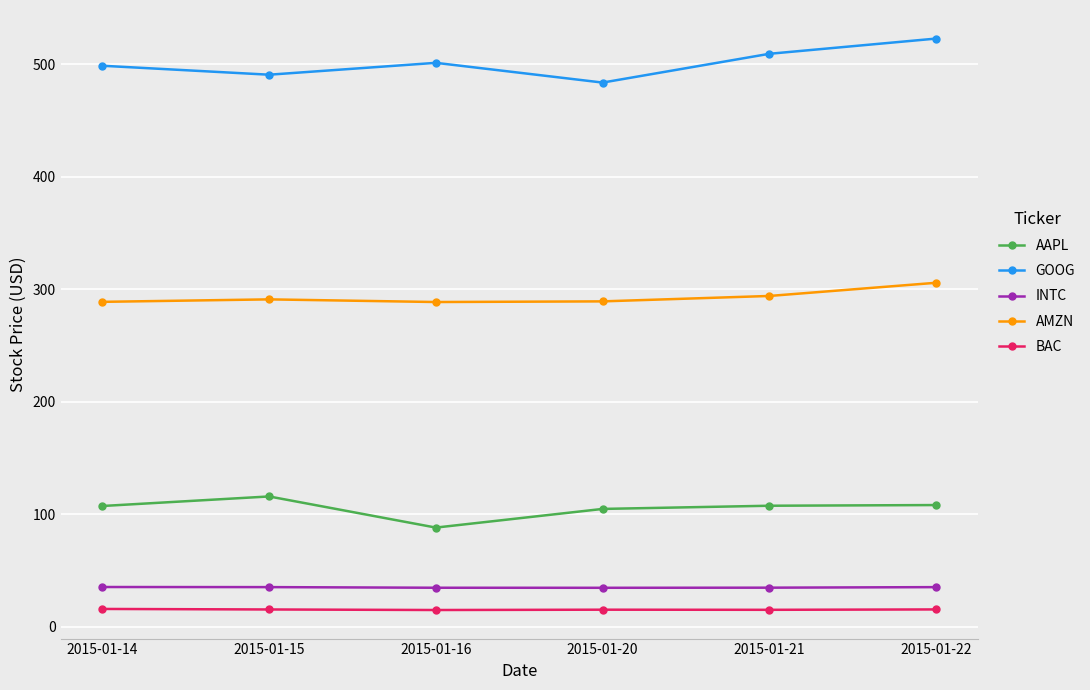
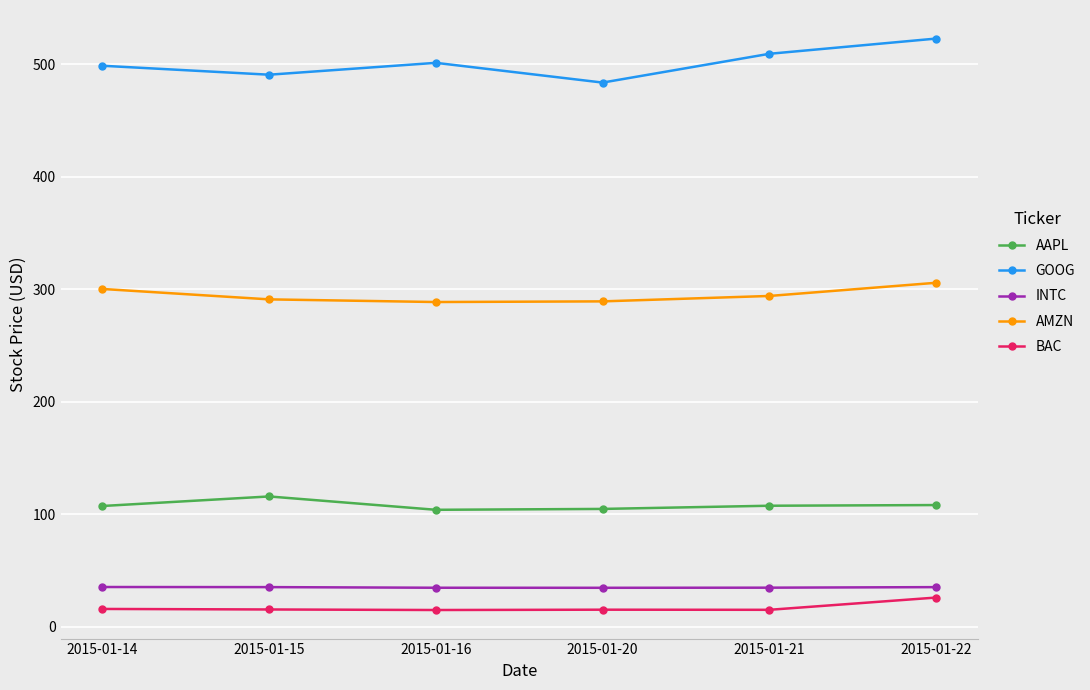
  {
    "AAPL": {
      "2015-01-14": 107,
      "2015-01-15": 116,
-     "2015-01-16": 88,
+     "2015-01-16": 104,
      "2015-01-20": 105,
      "2015-01-21": 108,
      "2015-01-22": 108
    },
    "GOOG": {
      "2015-01-14": 499,
      "2015-01-15": 491,
      "2015-01-16": 501,
      "2015-01-20": 484,
      "2015-01-21": 509,
      "2015-01-22": 523
    },
    "INTC": {
      "2015-01-14": 35,
      "2015-01-15": 35,
      "2015-01-16": 35,
      "2015-01-20": 35,
      "2015-01-21": 35,
      "2015-01-22": 35
    },
    "AMZN": {
-     "2015-01-14": 289,
+     "2015-01-14": 300,
      "2015-01-15": 291,
      "2015-01-16": 289,
      "2015-01-20": 289,
      "2015-01-21": 294,
      "2015-01-22": 306
    },
    "BAC": {
      "2015-01-14": 16,
      "2015-01-15": 15,
      "2015-01-16": 15,
      "2015-01-20": 15,
      "2015-01-21": 15,
-     "2015-01-22": 15
+     "2015-01-22": 26
    }
  }
